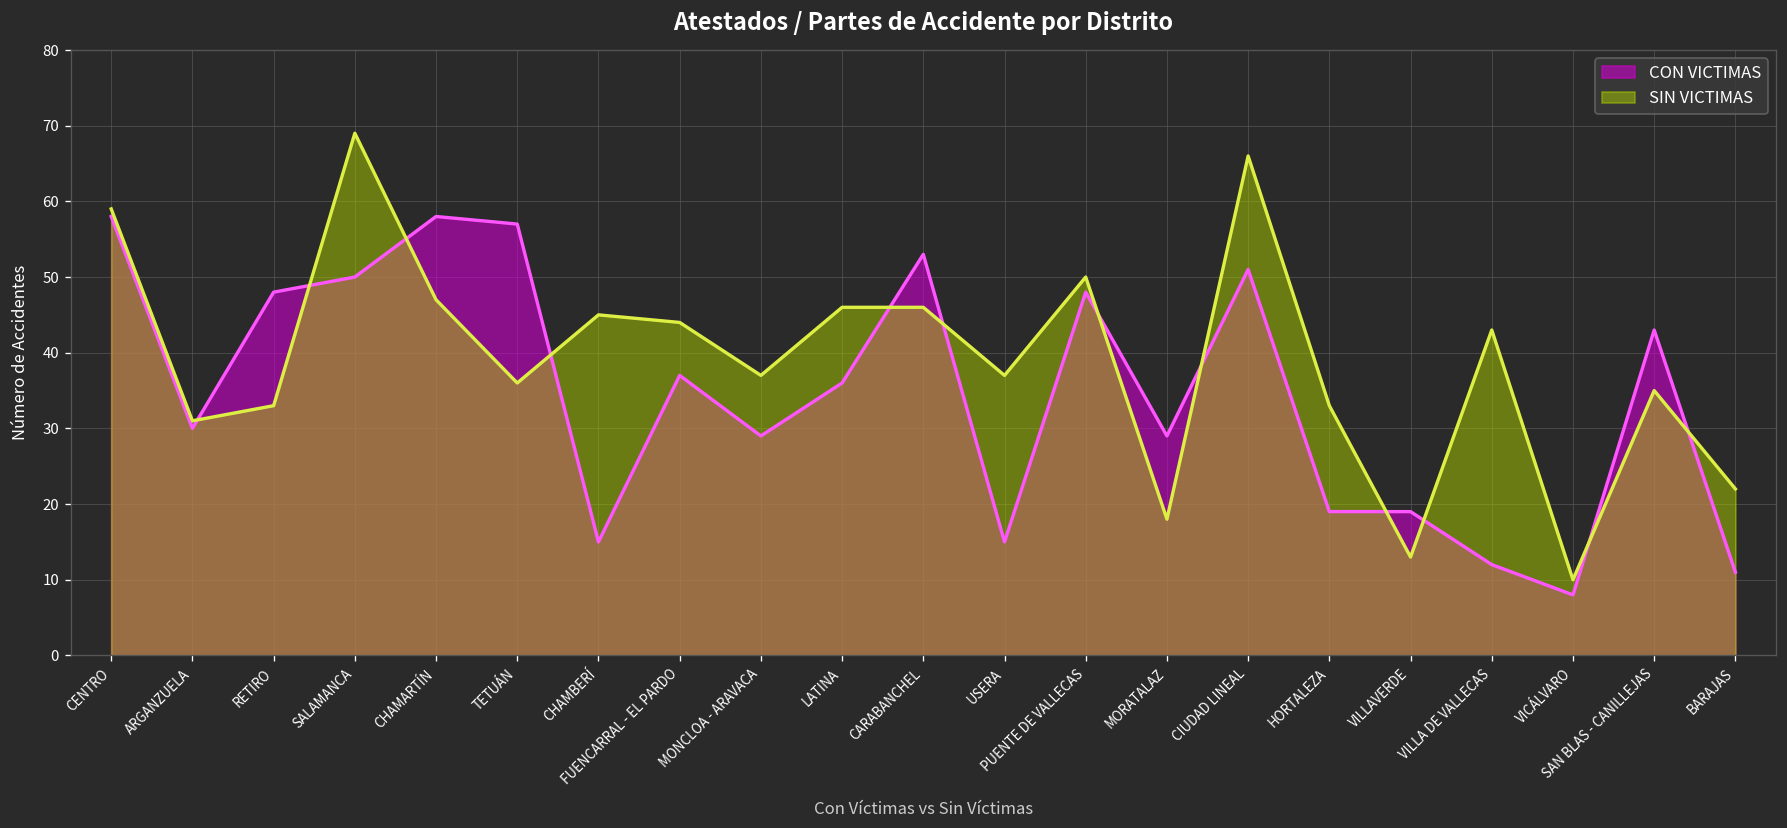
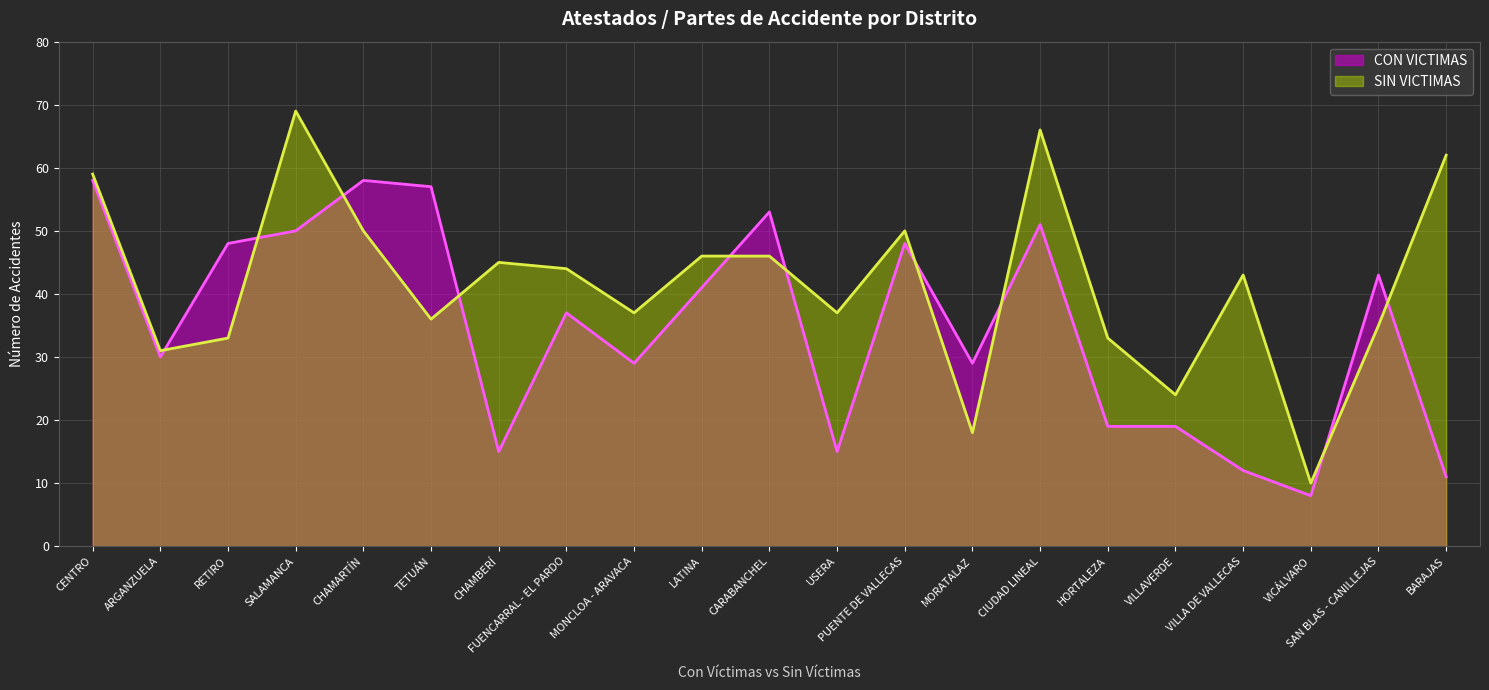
  {
    "CON VICTIMAS": {
      "CENTRO": 58,
      "ARGANZUELA": 30,
      "RETIRO": 48,
      "SALAMANCA": 50,
      "CHAMARTÍN": 58,
      "TETUÁN": 57,
      "CHAMBERÍ": 15,
      "FUENCARRAL - EL PARDO": 37,
      "MONCLOA - ARAVACA": 29,
-     "LATINA": 36,
+     "LATINA": 41,
      "CARABANCHEL": 53,
      "USERA": 15,
      "PUENTE DE VALLECAS": 48,
      "MORATALAZ": 29,
      "CIUDAD LINEAL": 51,
      "HORTALEZA": 19,
      "VILLAVERDE": 19,
      "VILLA DE VALLECAS": 12,
      "VICÁLVARO": 8,
      "SAN BLAS - CANILLEJAS": 43,
      "BARAJAS": 11
    },
    "SIN VICTIMAS": {
      "CENTRO": 59,
      "ARGANZUELA": 31,
      "RETIRO": 33,
      "SALAMANCA": 69,
-     "CHAMARTÍN": 47,
+     "CHAMARTÍN": 50,
      "TETUÁN": 36,
      "CHAMBERÍ": 45,
      "FUENCARRAL - EL PARDO": 44,
      "MONCLOA - ARAVACA": 37,
      "LATINA": 46,
      "CARABANCHEL": 46,
      "USERA": 37,
      "PUENTE DE VALLECAS": 50,
      "MORATALAZ": 18,
      "CIUDAD LINEAL": 66,
      "HORTALEZA": 33,
-     "VILLAVERDE": 13,
+     "VILLAVERDE": 24,
      "VILLA DE VALLECAS": 43,
      "VICÁLVARO": 10,
      "SAN BLAS - CANILLEJAS": 35,
-     "BARAJAS": 22
+     "BARAJAS": 62
    }
  }
